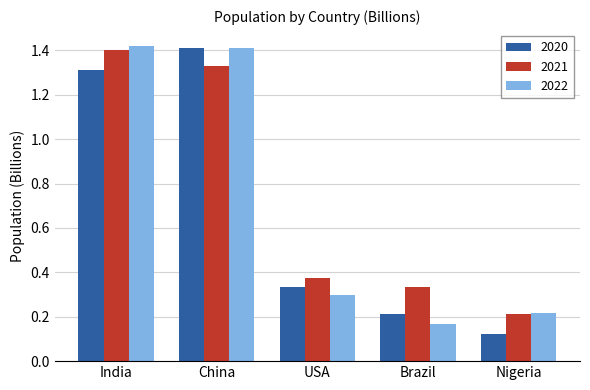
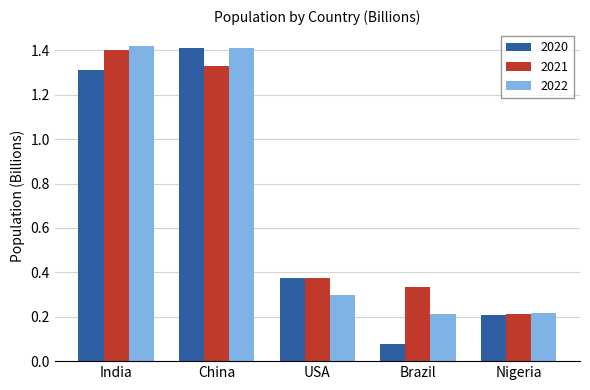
  {
    "2020": {
      "India": 1.31,
      "China": 1.41,
-     "USA": 0.33,
-     "Brazil": 0.21,
-     "Nigeria": 0.12
+     "USA": 0.37,
+     "Brazil": 0.08,
+     "Nigeria": 0.21
    },
    "2021": {
      "India": 1.40,
      "China": 1.33,
      "USA": 0.38,
      "Brazil": 0.34,
      "Nigeria": 0.21
    },
    "2022": {
      "India": 1.42,
      "China": 1.41,
      "USA": 0.30,
-     "Brazil": 0.17,
+     "Brazil": 0.21,
      "Nigeria": 0.22
    }
  }
